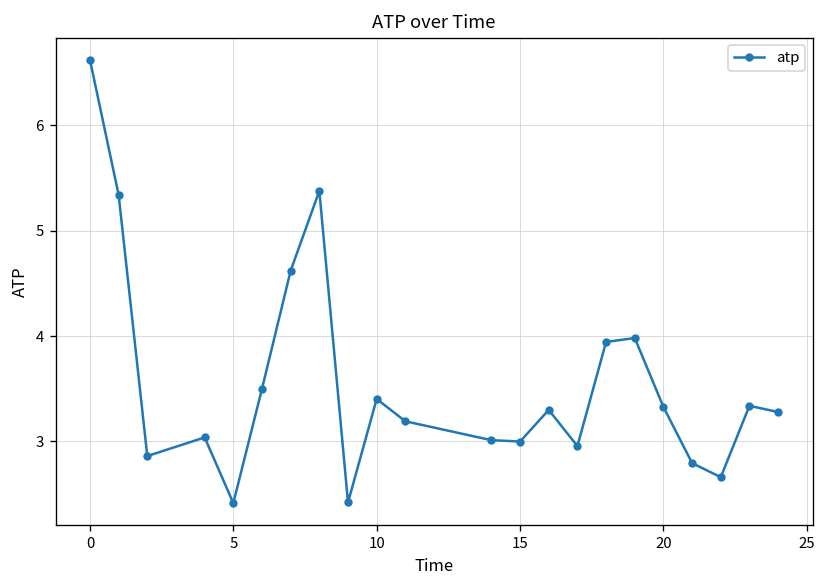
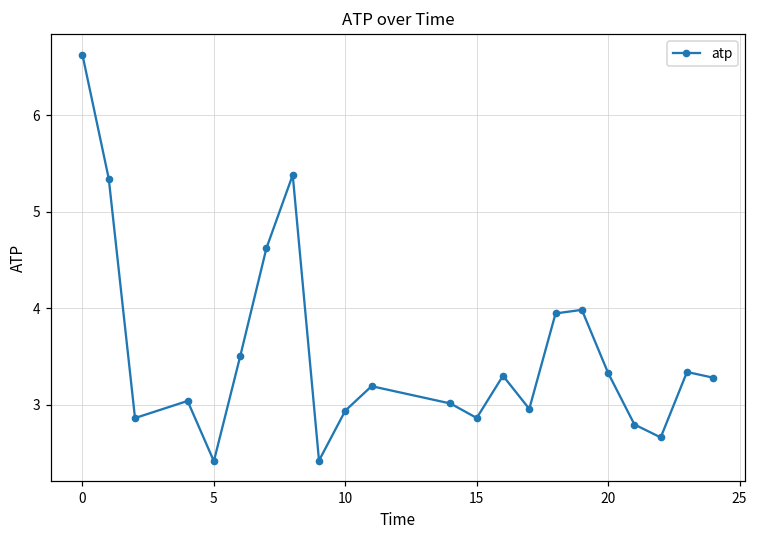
  {
    "0": 6.6,
    "5": 2.4,
-   "10": 3.4,
-   "15": 3.0,
+   "10": 2.9,
+   "15": 2.9,
    "20": 3.3
  }
